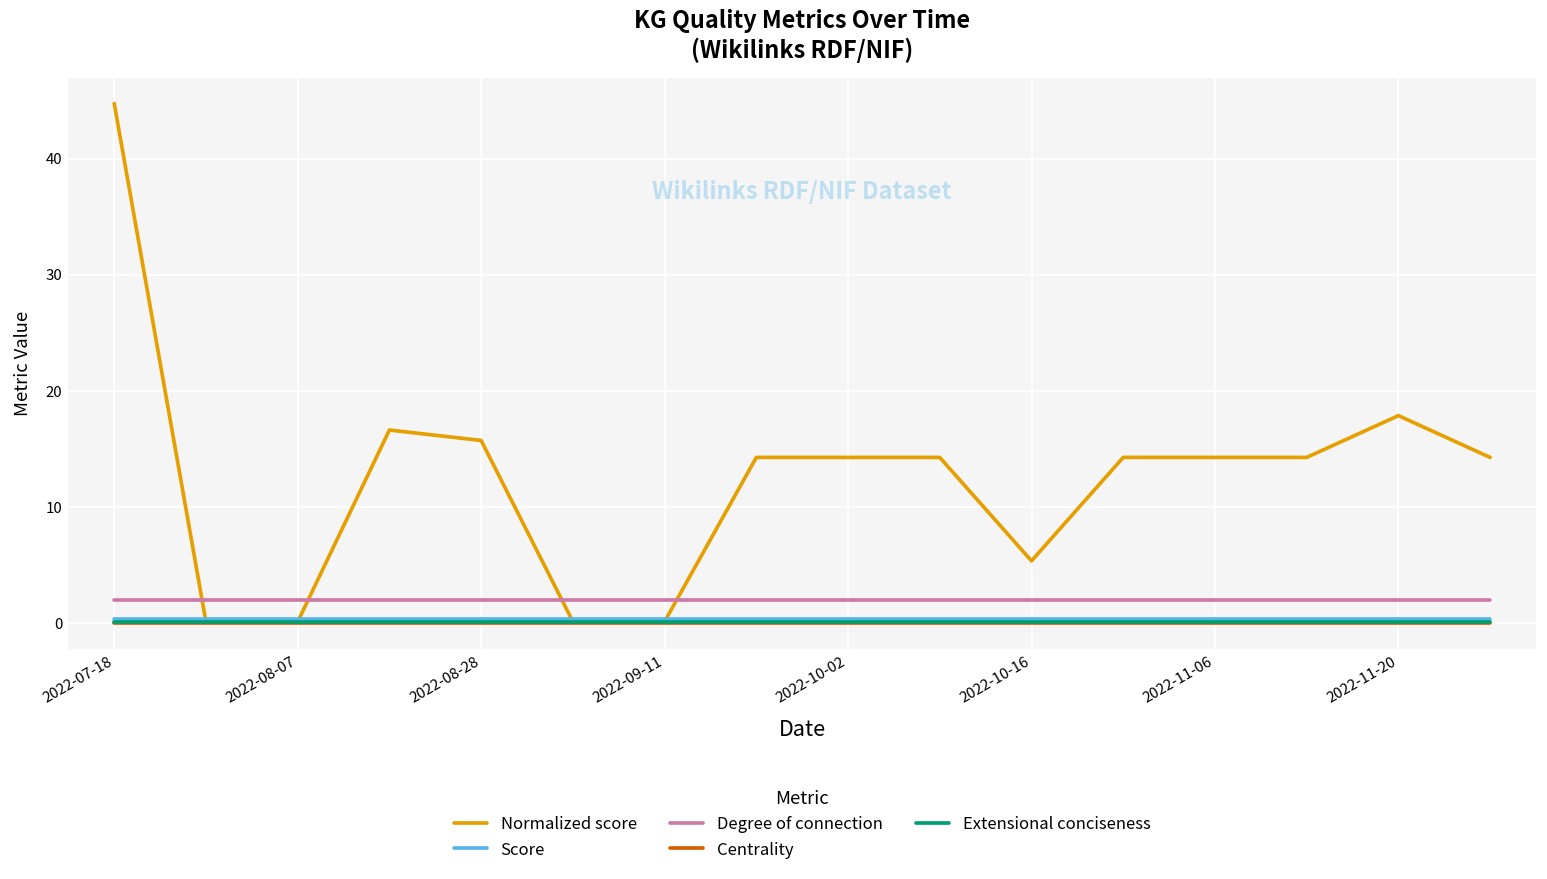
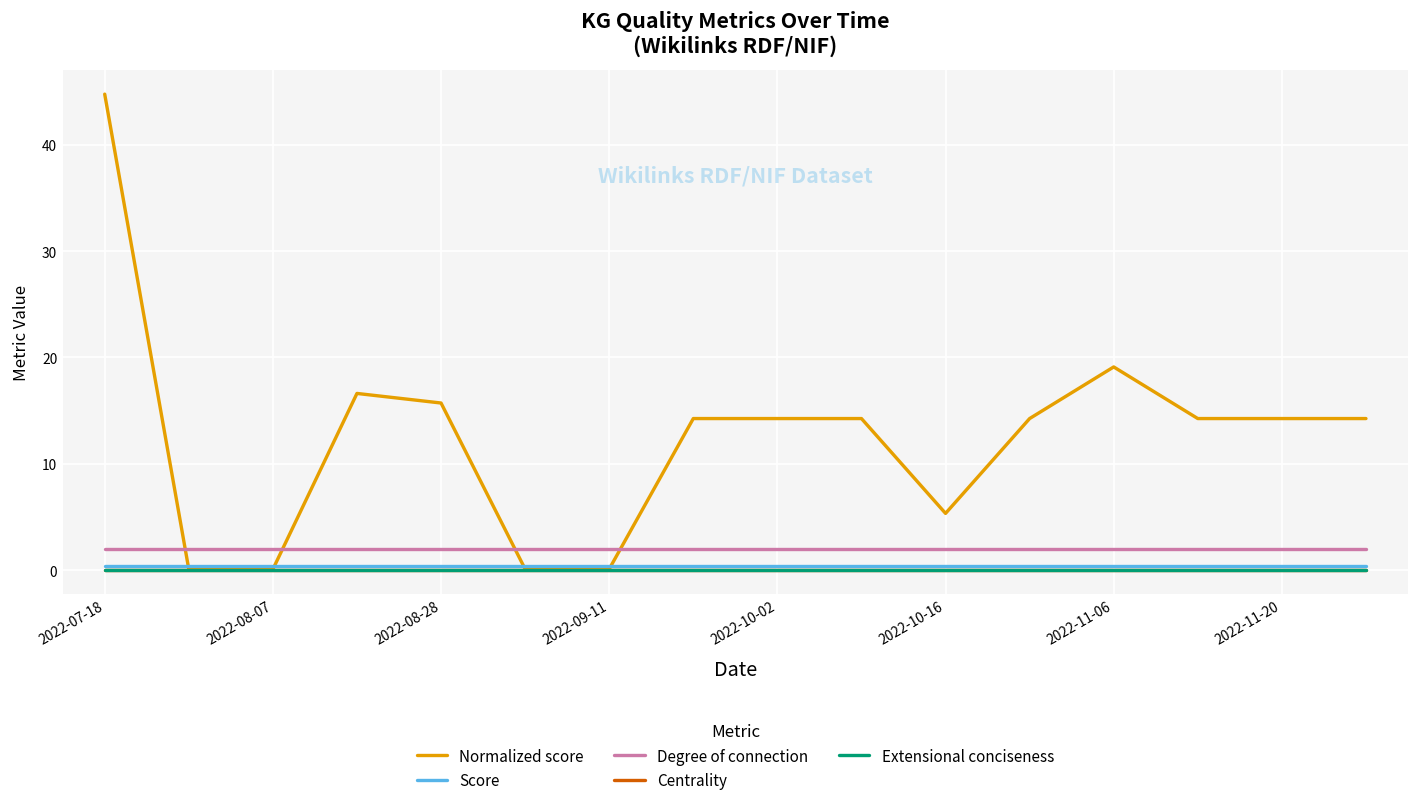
  {
    "Normalized score": {
      "2022-07-18": 45,
      "2022-08-28": 16,
      "2022-10-02": 14,
      "2022-10-16": 5,
-     "2022-11-06": 14,
-     "2022-11-20": 18
+     "2022-11-06": 19,
+     "2022-11-20": 14
    },
    "Score": {
      "2022-07-18": 0,
      "2022-08-07": 0,
      "2022-08-28": 0,
      "2022-10-02": 0,
      "2022-10-16": 0,
      "2022-11-06": 0,
      "2022-11-20": 0
    },
    "Degree of connection": {
      "2022-07-18": 2,
      "2022-08-07": 2,
      "2022-08-28": 2,
      "2022-09-11": 2,
      "2022-10-02": 2,
      "2022-10-16": 2,
      "2022-11-06": 2,
      "2022-11-20": 2
    },
    "Extensional conciseness": {
      "2022-07-18": 0,
      "2022-08-28": 0,
      "2022-10-02": 0,
      "2022-10-16": 0,
      "2022-11-06": 0,
      "2022-11-20": 0
    }
  }
